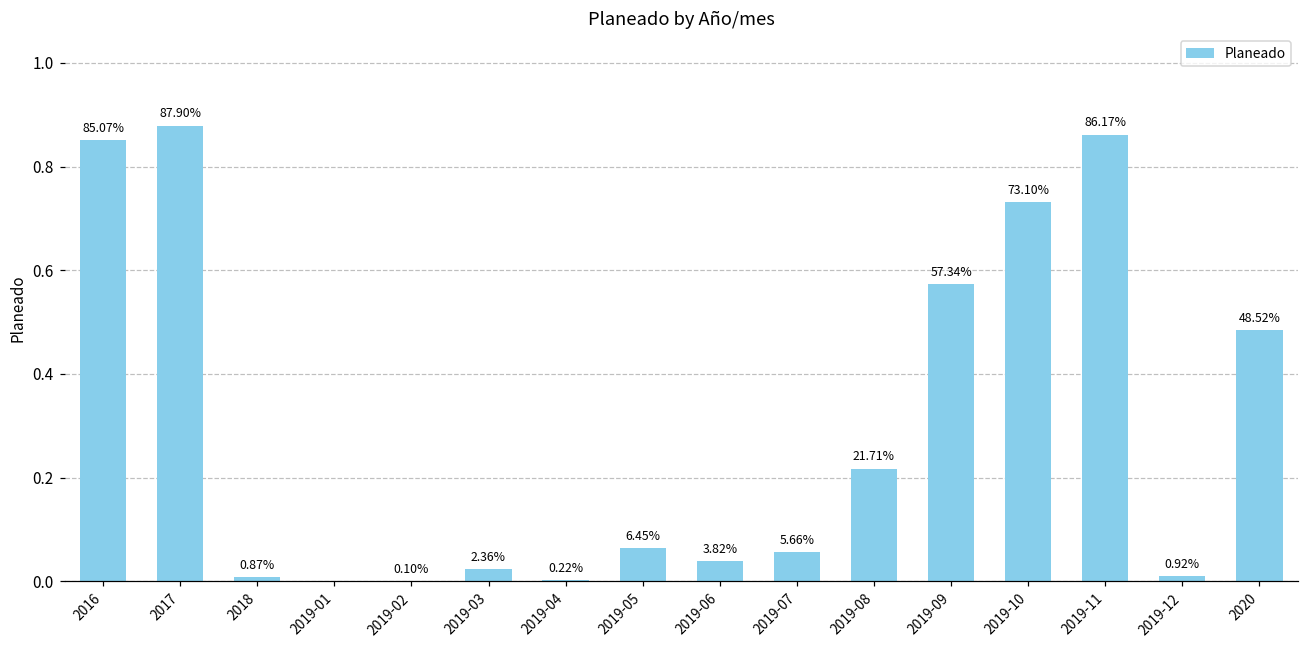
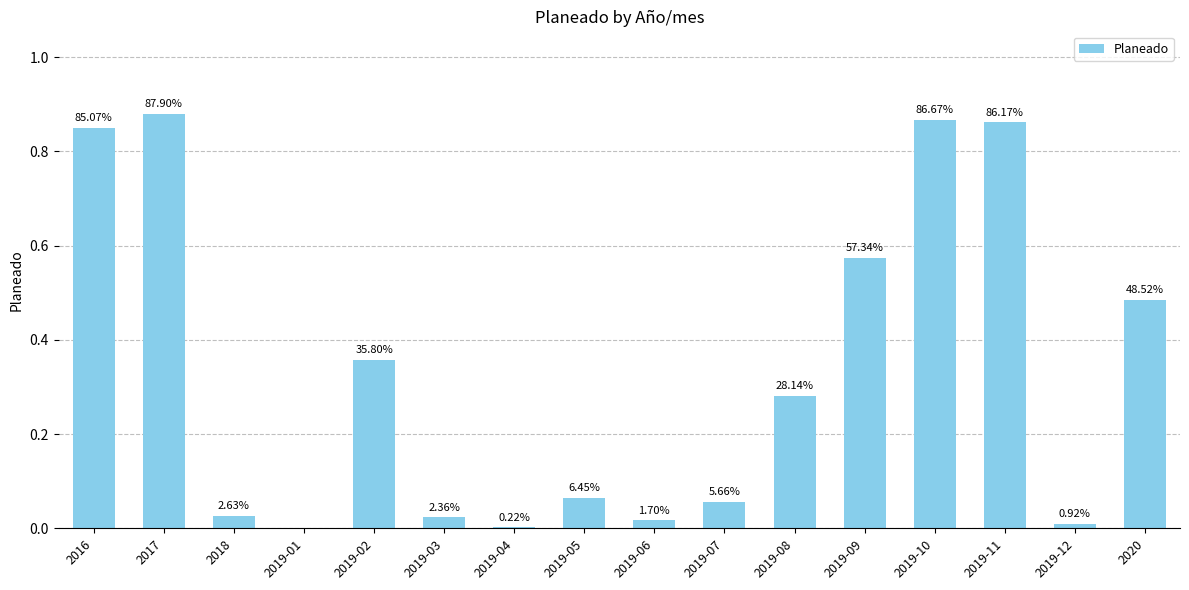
  {
    "2016": "85.07%",
    "2017": "87.90%",
-   "2018": "0.87%",
-   "2019-02": "0.10%",
+   "2018": "2.63%",
+   "2019-02": "35.80%",
    "2019-03": "2.36%",
    "2019-04": "0.22%",
    "2019-05": "6.45%",
-   "2019-06": "3.82%",
+   "2019-06": "1.70%",
    "2019-07": "5.66%",
-   "2019-08": "21.71%",
+   "2019-08": "28.14%",
    "2019-09": "57.34%",
-   "2019-10": "73.10%",
+   "2019-10": "86.67%",
    "2019-11": "86.17%",
    "2019-12": "0.92%",
    "2020": "48.52%"
  }
